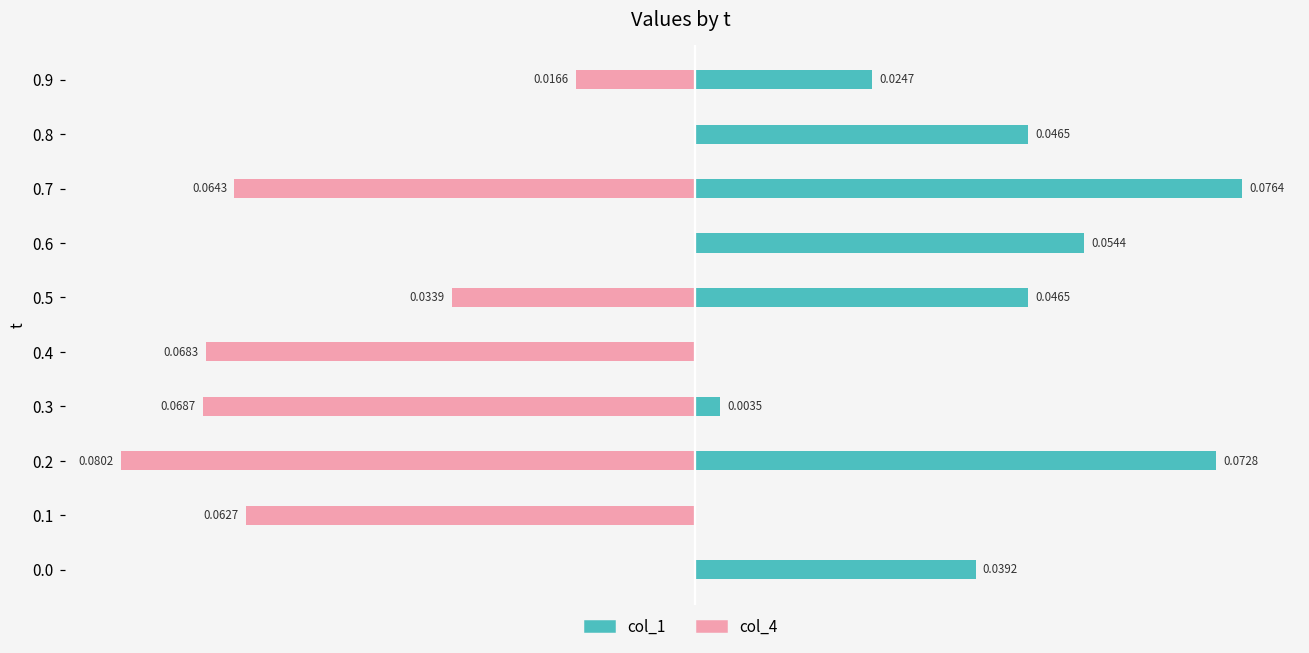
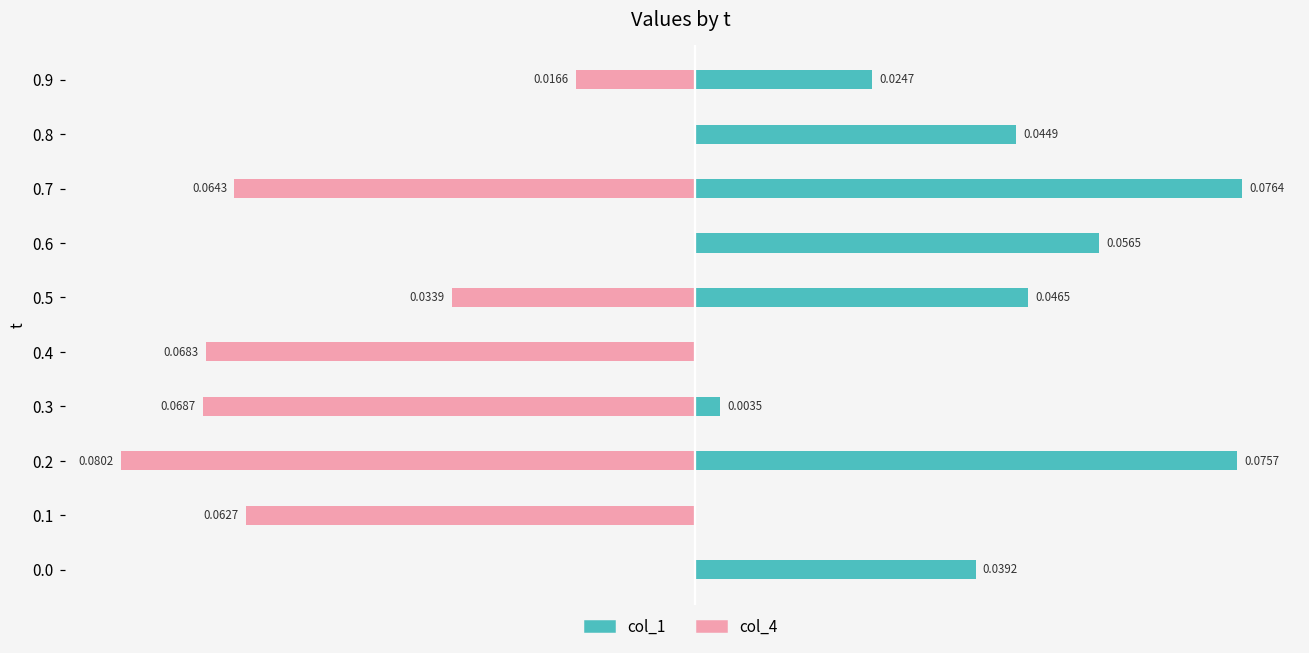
  {
    "col_1": {
      "0.9": 0.0247,
-     "0.8": 0.0465,
+     "0.8": 0.0449,
      "0.7": 0.0764,
-     "0.6": 0.0544,
+     "0.6": 0.0565,
      "0.5": 0.0465,
      "0.3": 0.0035,
-     "0.2": 0.0728,
+     "0.2": 0.0757,
      "0.0": 0.0392
    }
  }
